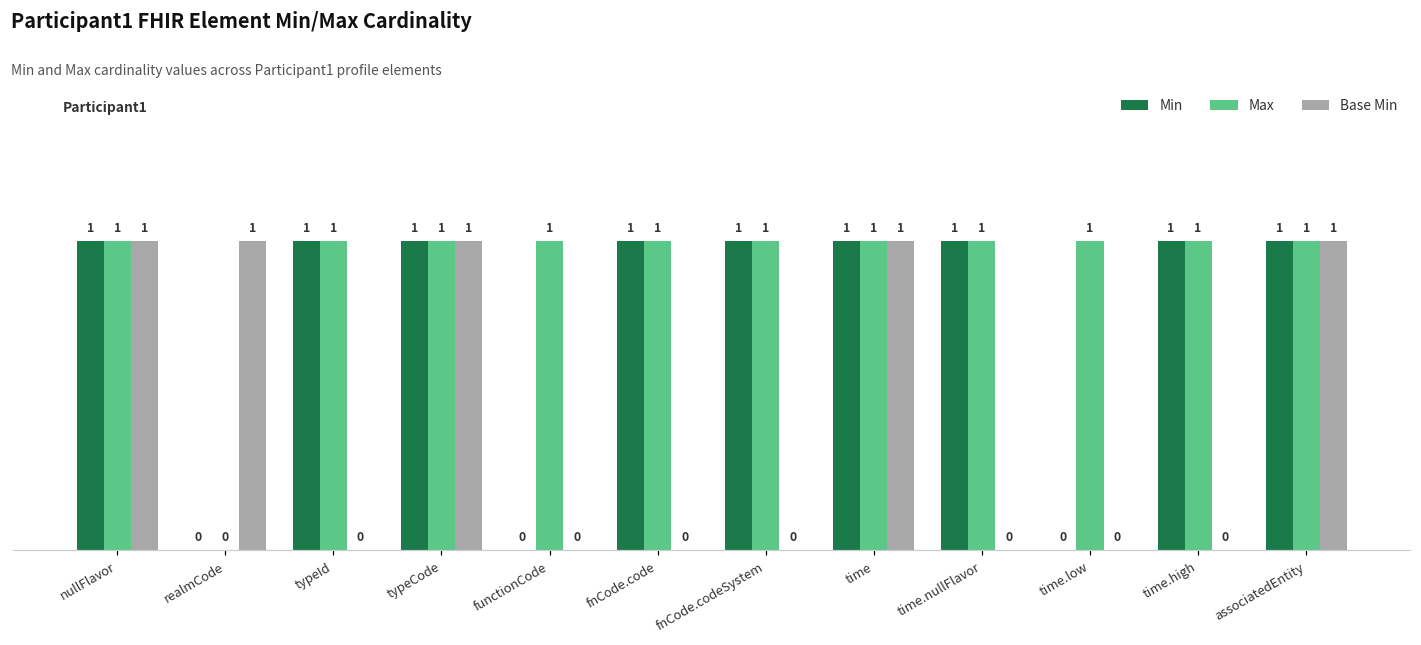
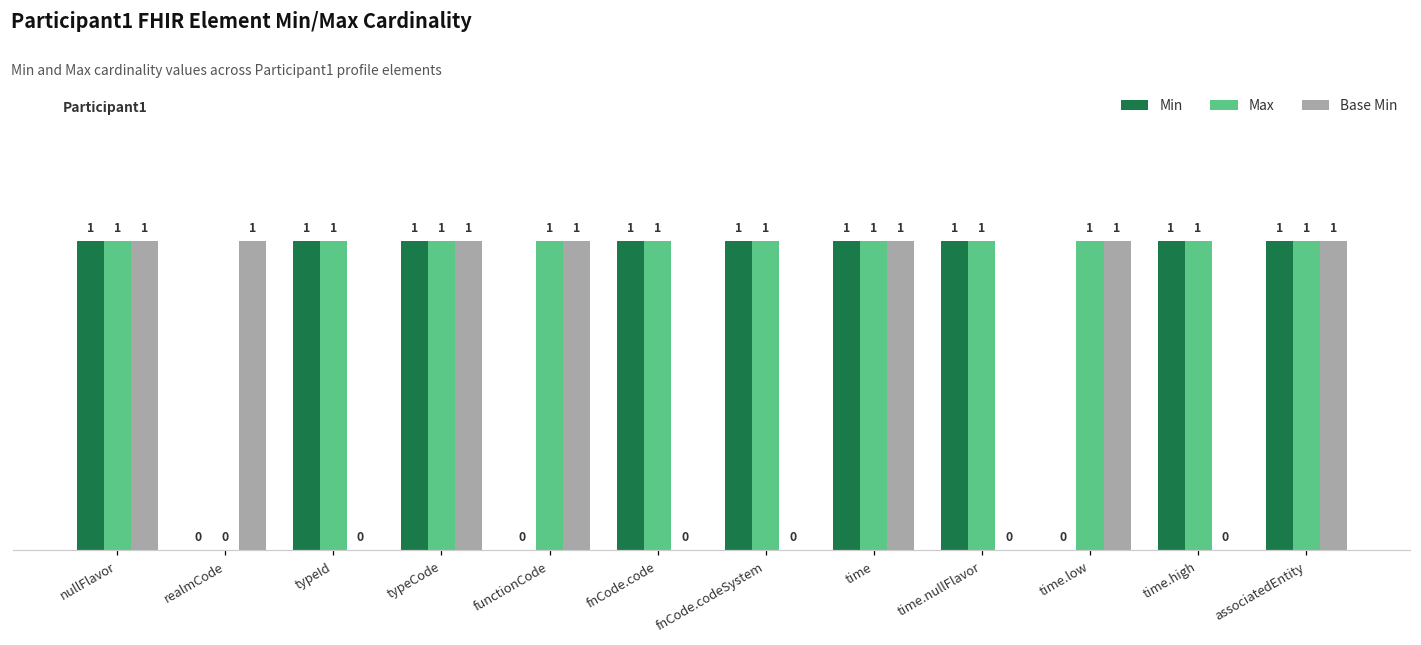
  {
    "Min": {
      "nullFlavor": 1,
      "realmCode": 0,
      "typeId": 1,
      "typeCode": 1,
      "functionCode": 0,
      "fnCode.code": 1,
      "fnCode.codeSystem": 1,
      "time": 1,
      "time.nullFlavor": 1,
      "time.low": 0,
      "time.high": 1,
      "associatedEntity": 1
    },
    "Max": {
      "nullFlavor": 1,
      "realmCode": 0,
      "typeId": 1,
      "typeCode": 1,
      "functionCode": 1,
      "fnCode.code": 1,
      "fnCode.codeSystem": 1,
      "time": 1,
      "time.nullFlavor": 1,
      "time.low": 1,
      "time.high": 1,
      "associatedEntity": 1
    },
    "Base Min": {
      "nullFlavor": 1,
      "realmCode": 1,
      "typeId": 0,
      "typeCode": 1,
-     "functionCode": 0,
+     "functionCode": 1,
      "fnCode.code": 0,
      "fnCode.codeSystem": 0,
      "time": 1,
      "time.nullFlavor": 0,
-     "time.low": 0,
+     "time.low": 1,
      "time.high": 0,
      "associatedEntity": 1
    }
  }
